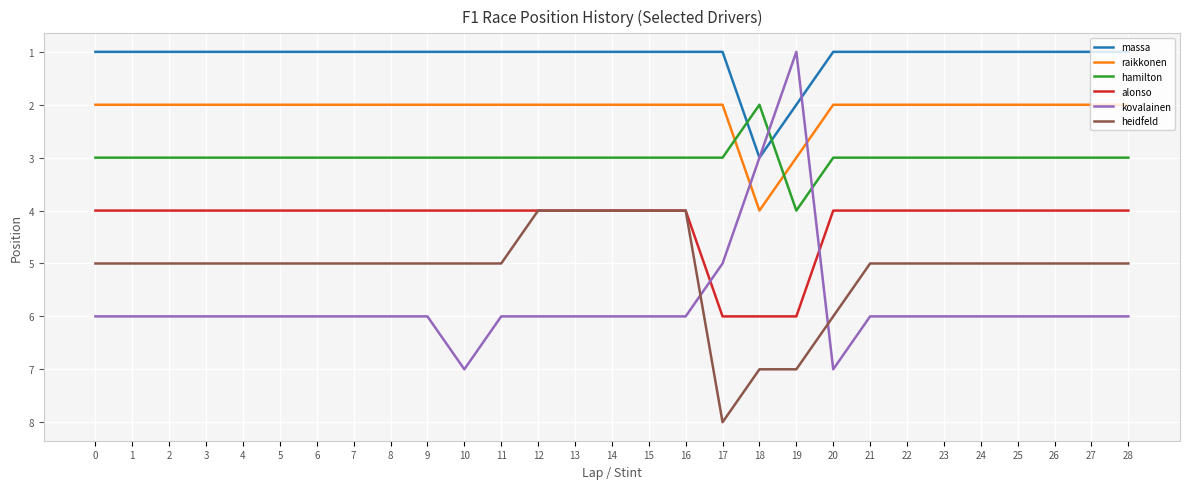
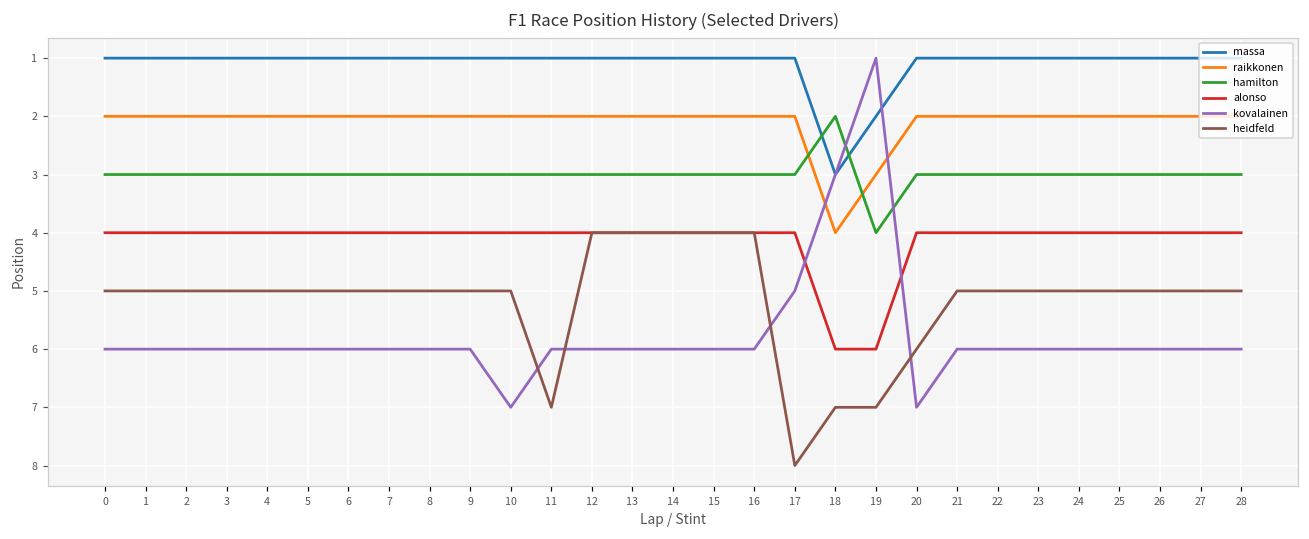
  {
    "massa": {
      "0": 1,
      "1": 1,
      "2": 1,
      "3": 1,
      "4": 1,
      "5": 1,
      "6": 1,
      "7": 1,
      "8": 1,
      "9": 1,
      "10": 1,
      "11": 1,
      "12": 1,
      "13": 1,
      "14": 1,
      "15": 1,
      "16": 1,
      "17": 1,
      "19": 2,
      "20": 1,
      "21": 1,
      "22": 1,
      "23": 1,
      "24": 1,
      "25": 1,
      "26": 1
    },
    "raikkonen": {
      "0": 2,
      "1": 2,
      "2": 2,
      "3": 2,
      "4": 2,
      "5": 2,
      "6": 2,
      "7": 2,
      "8": 2,
      "9": 2,
      "10": 2,
      "11": 2,
      "12": 2,
      "13": 2,
      "14": 2,
      "15": 2,
      "16": 2,
      "17": 2,
      "18": 4,
      "19": 3,
      "20": 2,
      "21": 2,
      "22": 2,
      "23": 2,
      "24": 2,
      "25": 2,
      "26": 2
    },
    "hamilton": {
      "0": 3,
      "1": 3,
      "2": 3,
      "3": 3,
      "4": 3,
      "5": 3,
      "6": 3,
      "7": 3,
      "8": 3,
      "9": 3,
      "10": 3,
      "11": 3,
      "12": 3,
      "13": 3,
      "14": 3,
      "15": 3,
      "16": 3,
      "17": 3,
      "18": 2,
      "19": 4,
      "20": 3,
      "21": 3,
      "22": 3,
      "23": 3,
      "24": 3,
      "25": 3,
      "26": 3,
      "27": 3,
      "28": 3
    },
    "alonso": {
      "0": 4,
      "1": 4,
      "2": 4,
      "3": 4,
      "4": 4,
      "5": 4,
      "6": 4,
      "7": 4,
      "8": 4,
      "9": 4,
      "10": 4,
      "11": 4,
-     "17": 6,
+     "17": 4,
      "18": 6,
      "19": 6,
      "20": 4,
      "21": 4,
      "22": 4,
      "23": 4,
      "24": 4,
      "25": 4,
      "26": 4,
      "27": 4,
      "28": 4
    },
    "kovalainen": {
      "0": 6,
      "1": 6,
      "2": 6,
      "3": 6,
      "4": 6,
      "5": 6,
      "6": 6,
      "7": 6,
      "8": 6,
      "9": 6,
      "10": 7,
      "11": 6,
      "12": 6,
      "13": 6,
      "14": 6,
      "15": 6,
      "16": 6,
      "17": 5,
      "19": 1,
      "20": 7,
      "21": 6,
      "22": 6,
      "23": 6,
      "24": 6,
      "25": 6,
      "26": 6,
      "27": 6,
      "28": 6
    },
    "heidfeld": {
      "0": 5,
      "1": 5,
      "2": 5,
      "3": 5,
      "4": 5,
      "5": 5,
      "6": 5,
      "7": 5,
      "8": 5,
      "9": 5,
      "10": 5,
-     "11": 5,
+     "11": 7,
      "17": 8,
      "18": 7,
      "19": 7,
      "20": 6,
      "21": 5,
      "22": 5,
      "23": 5,
      "24": 5,
      "25": 5,
      "26": 5,
      "27": 5,
      "28": 5
    }
  }
